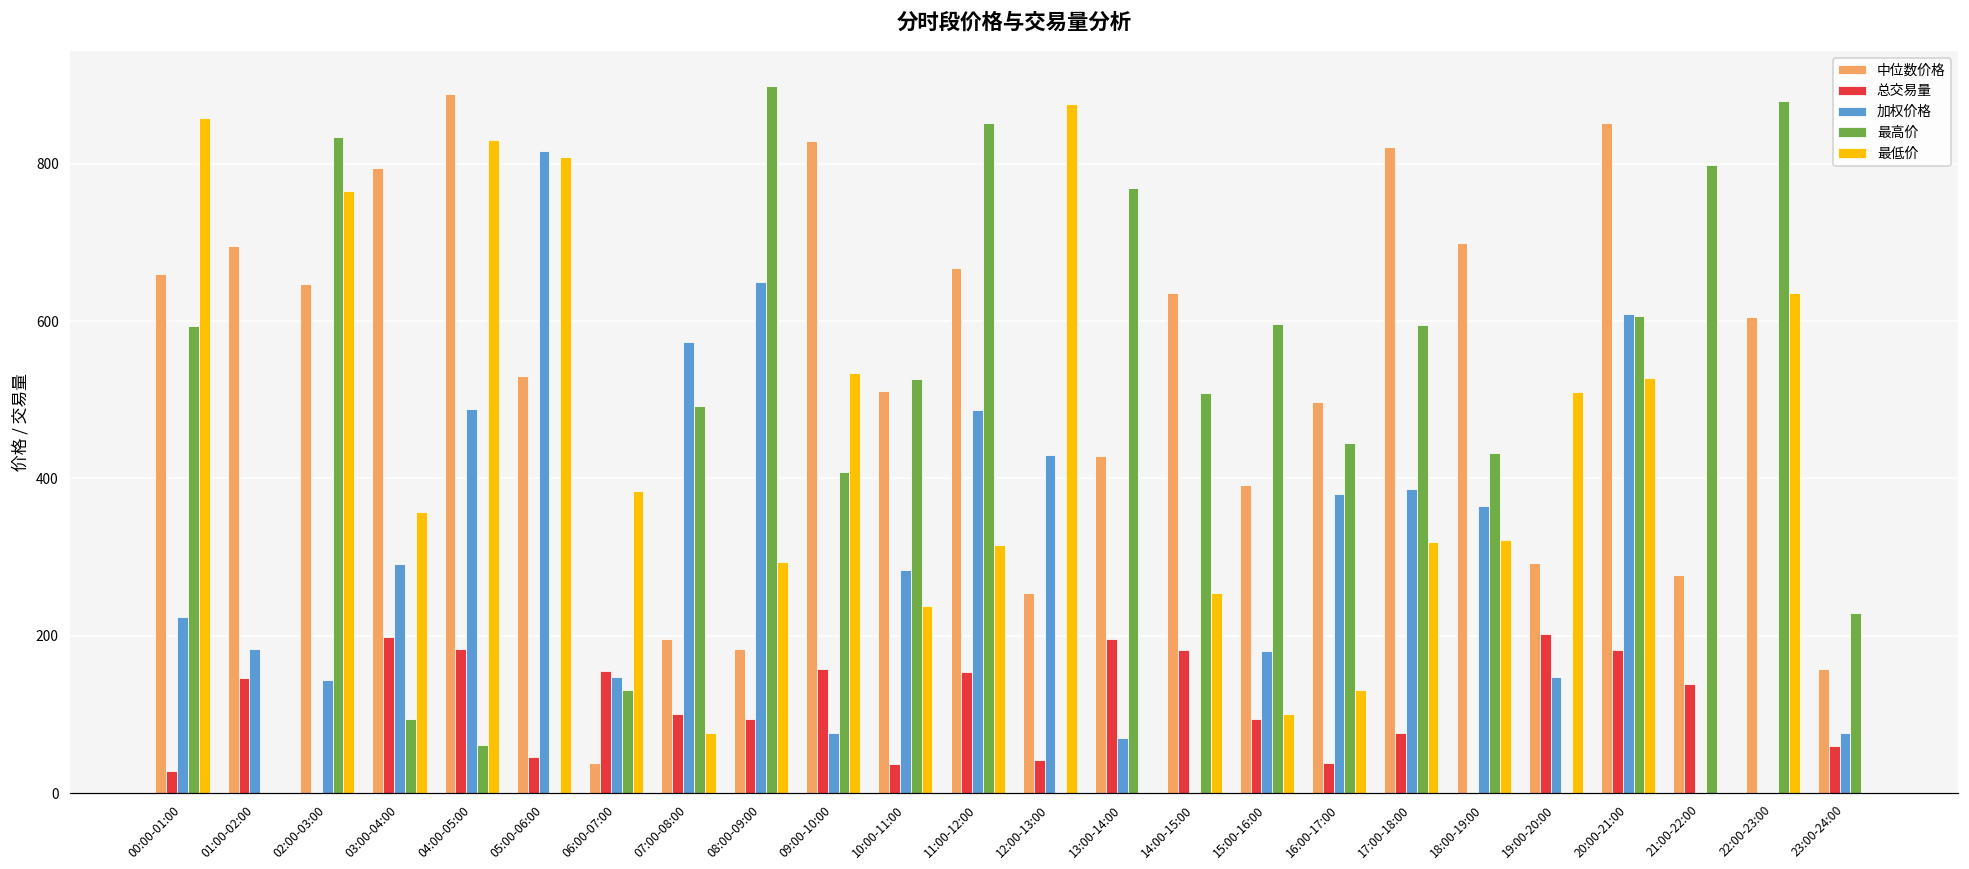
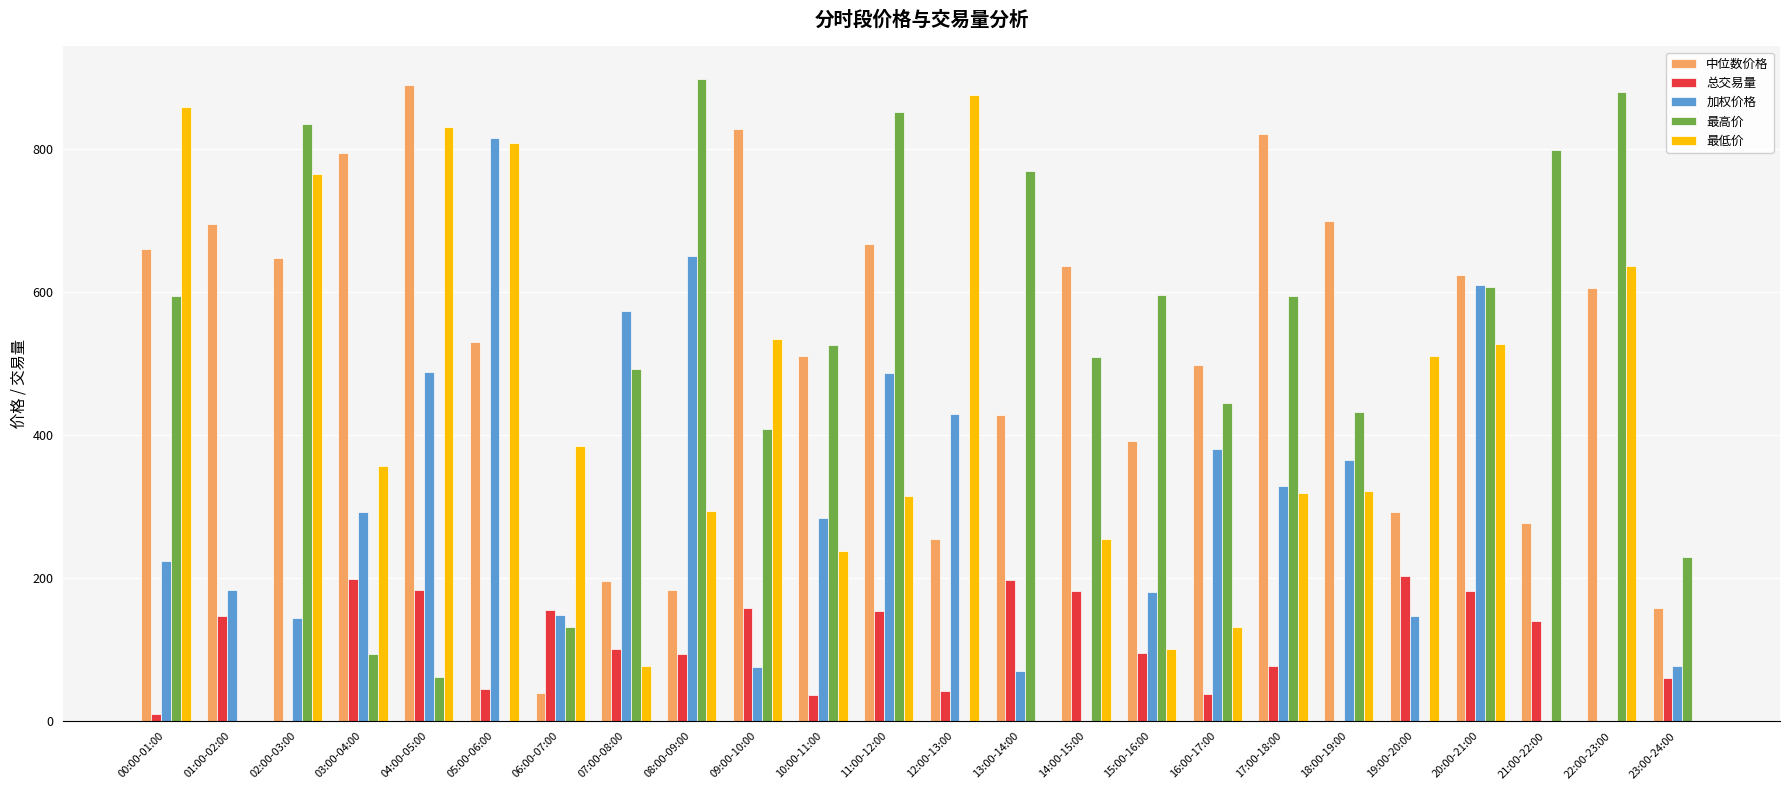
  {
    "中位数价格": {
      "00:00-01:00": 660,
      "01:00-02:00": 700,
      "02:00-03:00": 650,
      "03:00-04:00": 790,
      "04:00-05:00": 890,
      "05:00-06:00": 530,
      "06:00-07:00": 40,
      "07:00-08:00": 200,
      "08:00-09:00": 180,
      "09:00-10:00": 830,
      "10:00-11:00": 510,
      "11:00-12:00": 670,
      "12:00-13:00": 250,
      "13:00-14:00": 430,
      "14:00-15:00": 640,
      "15:00-16:00": 390,
      "16:00-17:00": 500,
      "17:00-18:00": 820,
      "18:00-19:00": 700,
      "19:00-20:00": 290,
-     "20:00-21:00": 850,
+     "20:00-21:00": 620,
      "21:00-22:00": 280,
      "22:00-23:00": 600,
      "23:00-24:00": 160
    },
    "总交易量": {
-     "00:00-01:00": 30,
+     "00:00-01:00": 10,
      "01:00-02:00": 150,
      "02:00-03:00": 0,
      "03:00-04:00": 200,
      "04:00-05:00": 180,
      "05:00-06:00": 50,
      "06:00-07:00": 160,
      "07:00-08:00": 100,
      "08:00-09:00": 90,
      "09:00-10:00": 160,
      "10:00-11:00": 40,
      "11:00-12:00": 150,
      "12:00-13:00": 40,
      "13:00-14:00": 200,
      "14:00-15:00": 180,
      "15:00-16:00": 90,
      "16:00-17:00": 40,
      "17:00-18:00": 80,
      "18:00-19:00": 0,
      "19:00-20:00": 200,
      "20:00-21:00": 180,
      "21:00-22:00": 140,
      "22:00-23:00": 0,
      "23:00-24:00": 60
    },
    "加权价格": {
      "00:00-01:00": 220,
      "01:00-02:00": 180,
      "02:00-03:00": 140,
      "03:00-04:00": 290,
      "04:00-05:00": 490,
      "05:00-06:00": 820,
      "06:00-07:00": 150,
      "07:00-08:00": 570,
      "08:00-09:00": 650,
      "09:00-10:00": 80,
      "10:00-11:00": 280,
      "11:00-12:00": 490,
      "12:00-13:00": 430,
      "13:00-14:00": 70,
      "14:00-15:00": 0,
      "15:00-16:00": 180,
      "16:00-17:00": 380,
-     "17:00-18:00": 390,
+     "17:00-18:00": 330,
      "18:00-19:00": 360,
      "19:00-20:00": 150,
      "20:00-21:00": 610,
      "21:00-22:00": 0,
      "22:00-23:00": 0,
      "23:00-24:00": 80
    },
    "最高价": {
      "00:00-01:00": 590,
      "01:00-02:00": 0,
      "02:00-03:00": 830,
      "03:00-04:00": 90,
      "04:00-05:00": 60,
      "05:00-06:00": 0,
      "06:00-07:00": 130,
      "07:00-08:00": 490,
      "08:00-09:00": 900,
      "09:00-10:00": 410,
      "10:00-11:00": 530,
      "11:00-12:00": 850,
      "12:00-13:00": 0,
      "13:00-14:00": 770,
      "14:00-15:00": 510,
      "15:00-16:00": 600,
      "16:00-17:00": 440,
      "17:00-18:00": 590,
      "18:00-19:00": 430,
      "19:00-20:00": 0,
      "20:00-21:00": 610,
      "21:00-22:00": 800,
      "22:00-23:00": 880,
      "23:00-24:00": 230
    },
    "最低价": {
      "00:00-01:00": 860,
      "01:00-02:00": 0,
      "02:00-03:00": 770,
      "03:00-04:00": 360,
      "04:00-05:00": 830,
      "05:00-06:00": 810,
      "06:00-07:00": 380,
      "07:00-08:00": 80,
      "08:00-09:00": 290,
      "09:00-10:00": 530,
      "10:00-11:00": 240,
      "11:00-12:00": 320,
      "12:00-13:00": 880,
      "13:00-14:00": 0,
      "14:00-15:00": 250,
      "15:00-16:00": 100,
      "16:00-17:00": 130,
      "17:00-18:00": 320,
      "18:00-19:00": 320,
      "19:00-20:00": 510,
      "20:00-21:00": 530,
      "21:00-22:00": 0,
      "22:00-23:00": 640,
      "23:00-24:00": 0
    }
  }
